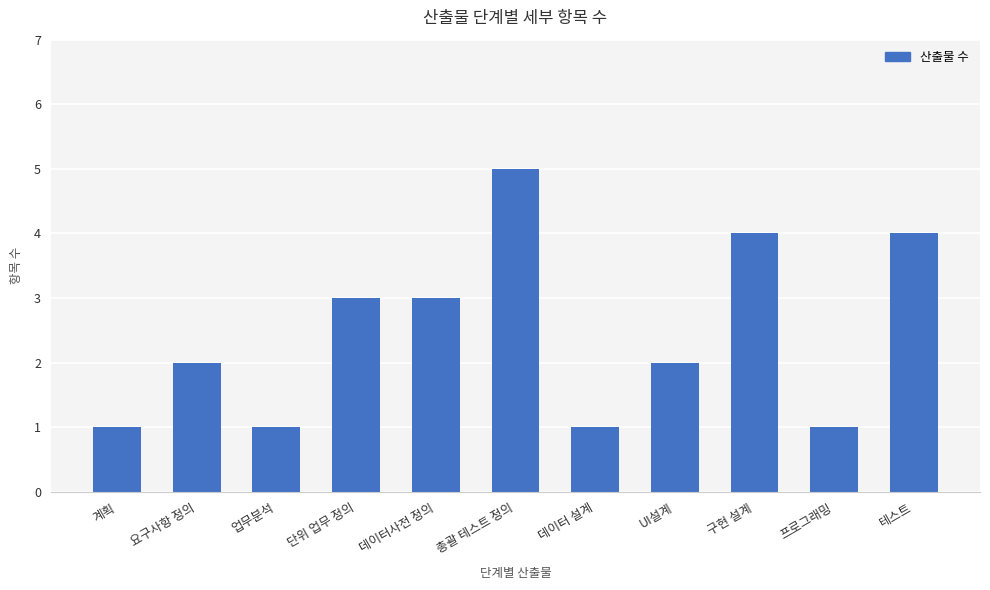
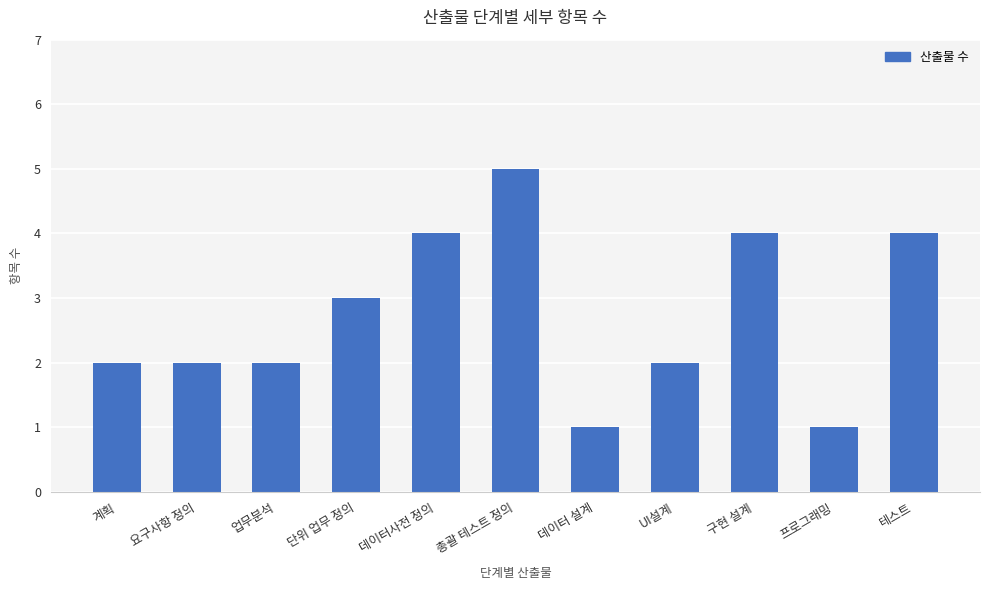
  {
-   "계획": 1,
+   "계획": 2,
    "요구사항 정의": 2,
-   "업무분석": 1,
+   "업무분석": 2,
    "단위 업무 정의": 3,
-   "데이터사전 정의": 3,
+   "데이터사전 정의": 4,
    "총괄 테스트 정의": 5,
    "데이터 설계": 1,
    "UI설계": 2,
    "구현 설계": 4,
    "프로그래밍": 1,
    "테스트": 4
  }
